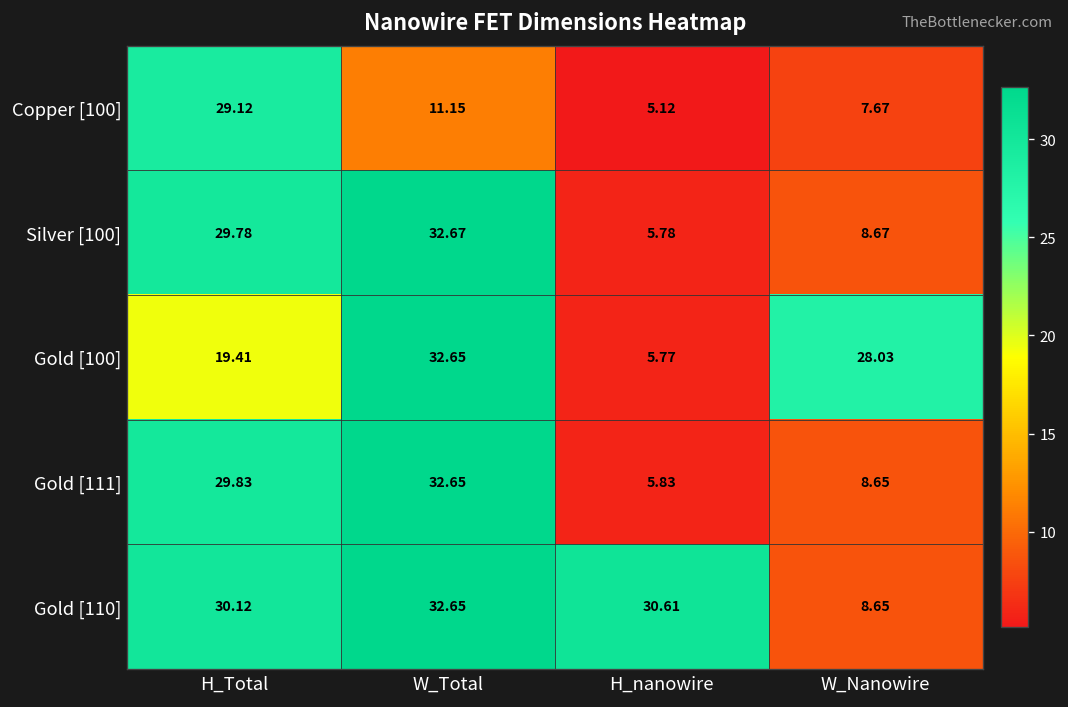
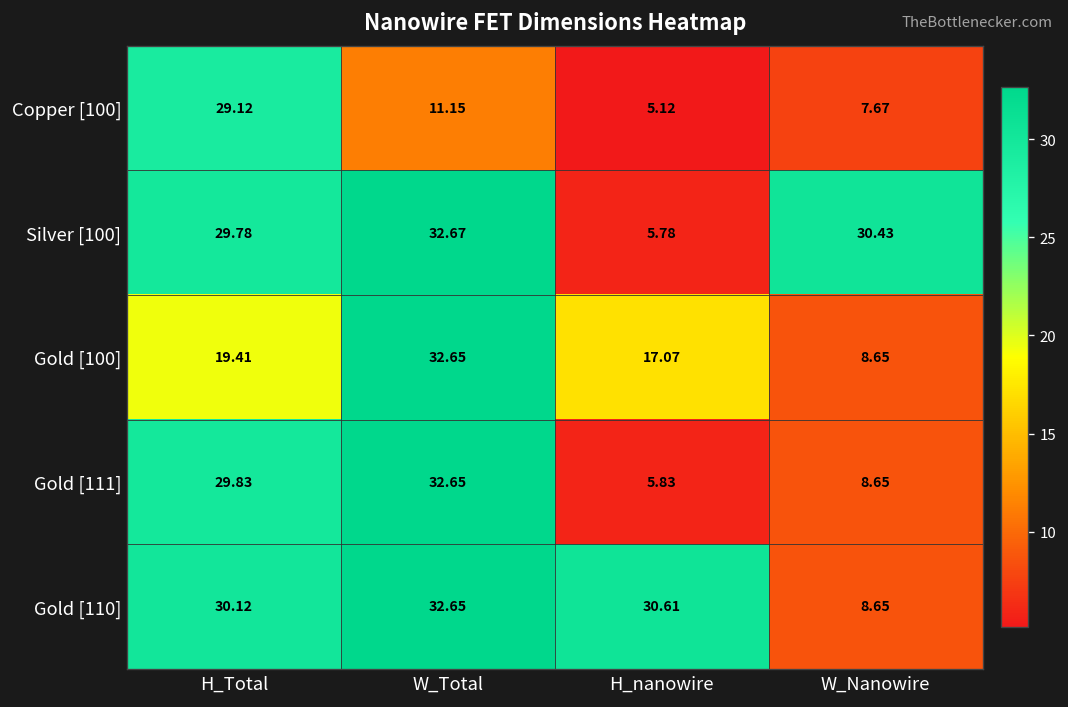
  {
    "Copper [100]": {
      "H_Total": 29.12,
      "W_Total": 11.15,
      "H_nanowire": 5.12,
      "W_Nanowire": 7.67
    },
    "Silver [100]": {
      "H_Total": 29.78,
      "W_Total": 32.67,
      "H_nanowire": 5.78,
-     "W_Nanowire": 8.67
+     "W_Nanowire": 30.43
    },
    "Gold [100]": {
      "H_Total": 19.41,
      "W_Total": 32.65,
-     "H_nanowire": 5.77,
-     "W_Nanowire": 28.03
+     "H_nanowire": 17.07,
+     "W_Nanowire": 8.65
    },
    "Gold [111]": {
      "H_Total": 29.83,
      "W_Total": 32.65,
      "H_nanowire": 5.83,
      "W_Nanowire": 8.65
    },
    "Gold [110]": {
      "H_Total": 30.12,
      "W_Total": 32.65,
      "H_nanowire": 30.61,
      "W_Nanowire": 8.65
    }
  }
